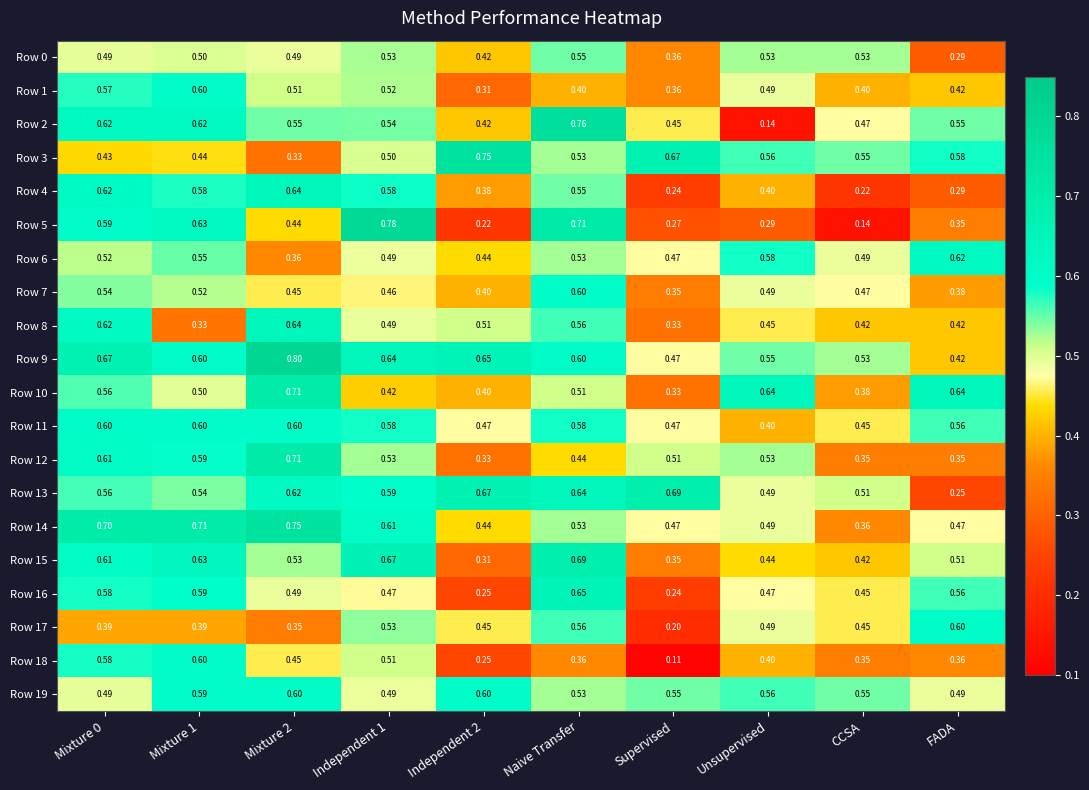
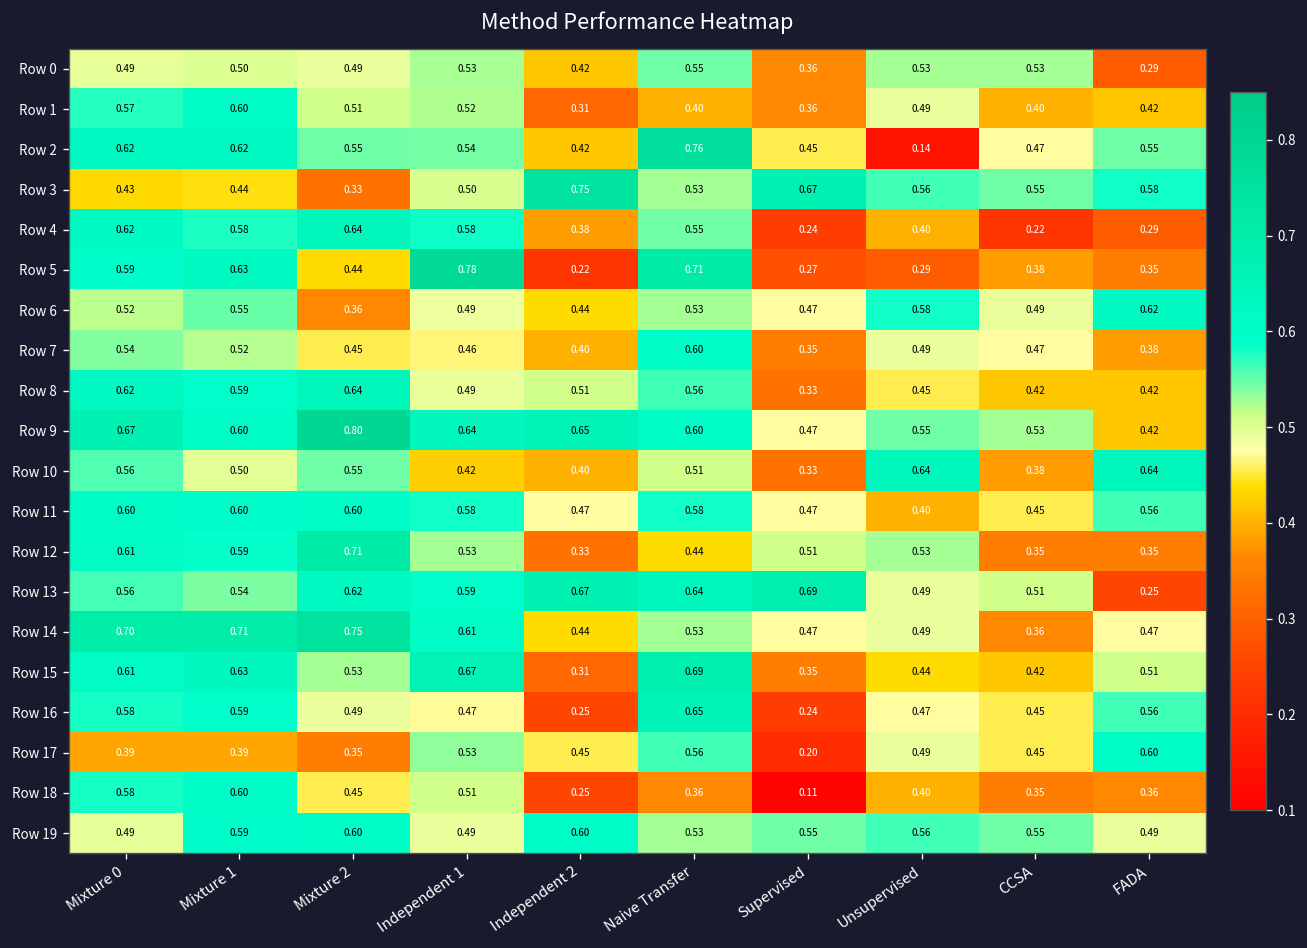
  {
    "Row 0": {
      "Mixture 0": 0.49,
      "Mixture 1": 0.50,
      "Mixture 2": 0.49,
      "Independent 1": 0.53,
      "Independent 2": 0.42,
      "Naive Transfer": 0.55,
      "Supervised": 0.36,
      "Unsupervised": 0.53,
      "CCSA": 0.53,
      "FADA": 0.29
    },
    "Row 1": {
      "Mixture 0": 0.57,
      "Mixture 1": 0.60,
      "Mixture 2": 0.51,
      "Independent 1": 0.52,
      "Independent 2": 0.31,
      "Naive Transfer": 0.40,
      "Supervised": 0.36,
      "Unsupervised": 0.49,
      "CCSA": 0.40,
      "FADA": 0.42
    },
    "Row 2": {
      "Mixture 0": 0.62,
      "Mixture 1": 0.62,
      "Mixture 2": 0.55,
      "Independent 1": 0.54,
      "Independent 2": 0.42,
      "Naive Transfer": 0.76,
      "Supervised": 0.45,
      "Unsupervised": 0.14,
      "CCSA": 0.47,
      "FADA": 0.55
    },
    "Row 3": {
      "Mixture 0": 0.43,
      "Mixture 1": 0.44,
      "Mixture 2": 0.33,
      "Independent 1": 0.50,
      "Independent 2": 0.75,
      "Naive Transfer": 0.53,
      "Supervised": 0.67,
      "Unsupervised": 0.56,
      "CCSA": 0.55,
      "FADA": 0.58
    },
    "Row 4": {
      "Mixture 0": 0.62,
      "Mixture 1": 0.58,
      "Mixture 2": 0.64,
      "Independent 1": 0.58,
      "Independent 2": 0.38,
      "Naive Transfer": 0.55,
      "Supervised": 0.24,
      "Unsupervised": 0.40,
      "CCSA": 0.22,
      "FADA": 0.29
    },
    "Row 5": {
      "Mixture 0": 0.59,
      "Mixture 1": 0.63,
      "Mixture 2": 0.44,
      "Independent 1": 0.78,
      "Independent 2": 0.22,
      "Naive Transfer": 0.71,
      "Supervised": 0.27,
      "Unsupervised": 0.29,
-     "CCSA": 0.14,
+     "CCSA": 0.38,
      "FADA": 0.35
    },
    "Row 6": {
      "Mixture 0": 0.52,
      "Mixture 1": 0.55,
      "Mixture 2": 0.36,
      "Independent 1": 0.49,
      "Independent 2": 0.44,
      "Naive Transfer": 0.53,
      "Supervised": 0.47,
      "Unsupervised": 0.58,
      "CCSA": 0.49,
      "FADA": 0.62
    },
    "Row 7": {
      "Mixture 0": 0.54,
      "Mixture 1": 0.52,
      "Mixture 2": 0.45,
      "Independent 1": 0.46,
      "Independent 2": 0.40,
      "Naive Transfer": 0.60,
      "Supervised": 0.35,
      "Unsupervised": 0.49,
      "CCSA": 0.47,
      "FADA": 0.38
    },
    "Row 8": {
      "Mixture 0": 0.62,
-     "Mixture 1": 0.33,
+     "Mixture 1": 0.59,
      "Mixture 2": 0.64,
      "Independent 1": 0.49,
      "Independent 2": 0.51,
      "Naive Transfer": 0.56,
      "Supervised": 0.33,
      "Unsupervised": 0.45,
      "CCSA": 0.42,
      "FADA": 0.42
    },
    "Row 9": {
      "Mixture 0": 0.67,
      "Mixture 1": 0.60,
      "Mixture 2": 0.80,
      "Independent 1": 0.64,
      "Independent 2": 0.65,
      "Naive Transfer": 0.60,
      "Supervised": 0.47,
      "Unsupervised": 0.55,
      "CCSA": 0.53,
      "FADA": 0.42
    },
    "Row 10": {
      "Mixture 0": 0.56,
      "Mixture 1": 0.50,
-     "Mixture 2": 0.71,
+     "Mixture 2": 0.55,
      "Independent 1": 0.42,
      "Independent 2": 0.40,
      "Naive Transfer": 0.51,
      "Supervised": 0.33,
      "Unsupervised": 0.64,
      "CCSA": 0.38,
      "FADA": 0.64
    },
    "Row 11": {
      "Mixture 0": 0.60,
      "Mixture 1": 0.60,
      "Mixture 2": 0.60,
      "Independent 1": 0.58,
      "Independent 2": 0.47,
      "Naive Transfer": 0.58,
      "Supervised": 0.47,
      "Unsupervised": 0.40,
      "CCSA": 0.45,
      "FADA": 0.56
    },
    "Row 12": {
      "Mixture 0": 0.61,
      "Mixture 1": 0.59,
      "Mixture 2": 0.71,
      "Independent 1": 0.53,
      "Independent 2": 0.33,
      "Naive Transfer": 0.44,
      "Supervised": 0.51,
      "Unsupervised": 0.53,
      "CCSA": 0.35,
      "FADA": 0.35
    },
    "Row 13": {
      "Mixture 0": 0.56,
      "Mixture 1": 0.54,
      "Mixture 2": 0.62,
      "Independent 1": 0.59,
      "Independent 2": 0.67,
      "Naive Transfer": 0.64,
      "Supervised": 0.69,
      "Unsupervised": 0.49,
      "CCSA": 0.51,
      "FADA": 0.25
    },
    "Row 14": {
      "Mixture 0": 0.70,
      "Mixture 1": 0.71,
      "Mixture 2": 0.75,
      "Independent 1": 0.61,
      "Independent 2": 0.44,
      "Naive Transfer": 0.53,
      "Supervised": 0.47,
      "Unsupervised": 0.49,
      "CCSA": 0.36,
      "FADA": 0.47
    },
    "Row 15": {
      "Mixture 0": 0.61,
      "Mixture 1": 0.63,
      "Mixture 2": 0.53,
      "Independent 1": 0.67,
      "Independent 2": 0.31,
      "Naive Transfer": 0.69,
      "Supervised": 0.35,
      "Unsupervised": 0.44,
      "CCSA": 0.42,
      "FADA": 0.51
    },
    "Row 16": {
      "Mixture 0": 0.58,
      "Mixture 1": 0.59,
      "Mixture 2": 0.49,
      "Independent 1": 0.47,
      "Independent 2": 0.25,
      "Naive Transfer": 0.65,
      "Supervised": 0.24,
      "Unsupervised": 0.47,
      "CCSA": 0.45,
      "FADA": 0.56
    },
    "Row 17": {
      "Mixture 0": 0.39,
      "Mixture 1": 0.39,
      "Mixture 2": 0.35,
      "Independent 1": 0.53,
      "Independent 2": 0.45,
      "Naive Transfer": 0.56,
      "Supervised": 0.20,
      "Unsupervised": 0.49,
      "CCSA": 0.45,
      "FADA": 0.60
    },
    "Row 18": {
      "Mixture 0": 0.58,
      "Mixture 1": 0.60,
      "Mixture 2": 0.45,
      "Independent 1": 0.51,
      "Independent 2": 0.25,
      "Naive Transfer": 0.36,
      "Supervised": 0.11,
      "Unsupervised": 0.40,
      "CCSA": 0.35,
      "FADA": 0.36
    },
    "Row 19": {
      "Mixture 0": 0.49,
      "Mixture 1": 0.59,
      "Mixture 2": 0.60,
      "Independent 1": 0.49,
      "Independent 2": 0.60,
      "Naive Transfer": 0.53,
      "Supervised": 0.55,
      "Unsupervised": 0.56,
      "CCSA": 0.55,
      "FADA": 0.49
    }
  }
